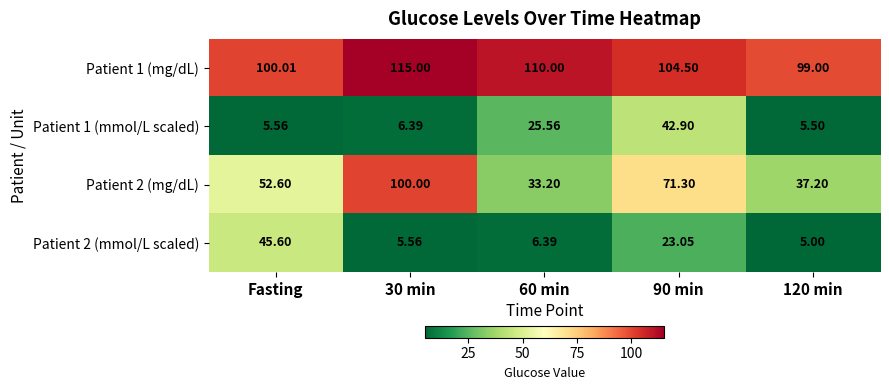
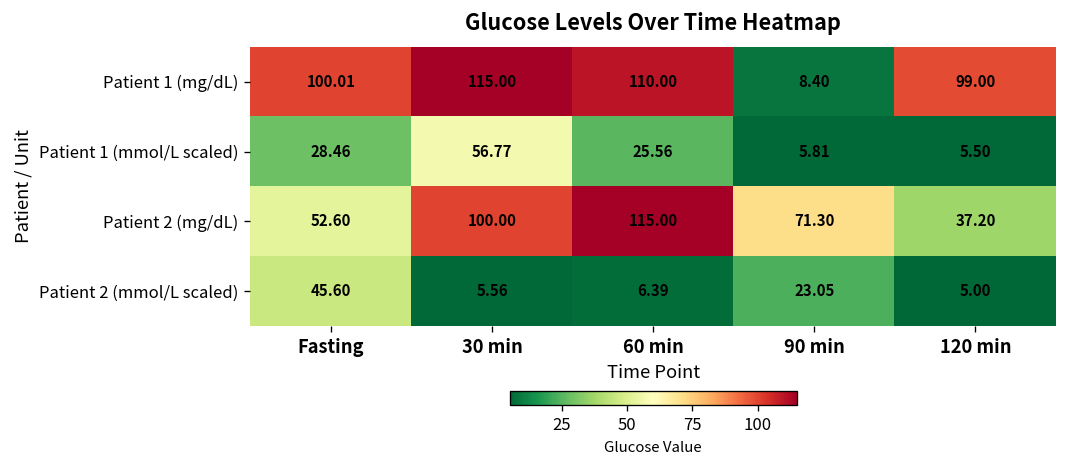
  {
    "Patient 1 (mg/dL)": {
      "Fasting": 100.01,
      "30 min": 115.00,
      "60 min": 110.00,
-     "90 min": 104.50,
+     "90 min": 8.40,
      "120 min": 99.00
    },
    "Patient 1 (mmol/L scaled)": {
-     "Fasting": 5.56,
-     "30 min": 6.39,
+     "Fasting": 28.46,
+     "30 min": 56.77,
      "60 min": 25.56,
-     "90 min": 42.90,
+     "90 min": 5.81,
      "120 min": 5.50
    },
    "Patient 2 (mg/dL)": {
      "Fasting": 52.60,
      "30 min": 100.00,
-     "60 min": 33.20,
+     "60 min": 115.00,
      "90 min": 71.30,
      "120 min": 37.20
    },
    "Patient 2 (mmol/L scaled)": {
      "Fasting": 45.60,
      "30 min": 5.56,
      "60 min": 6.39,
      "90 min": 23.05,
      "120 min": 5.00
    }
  }
